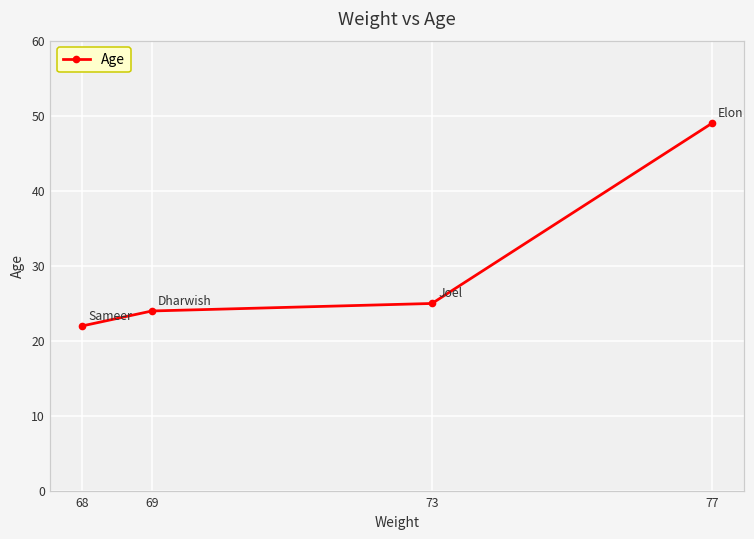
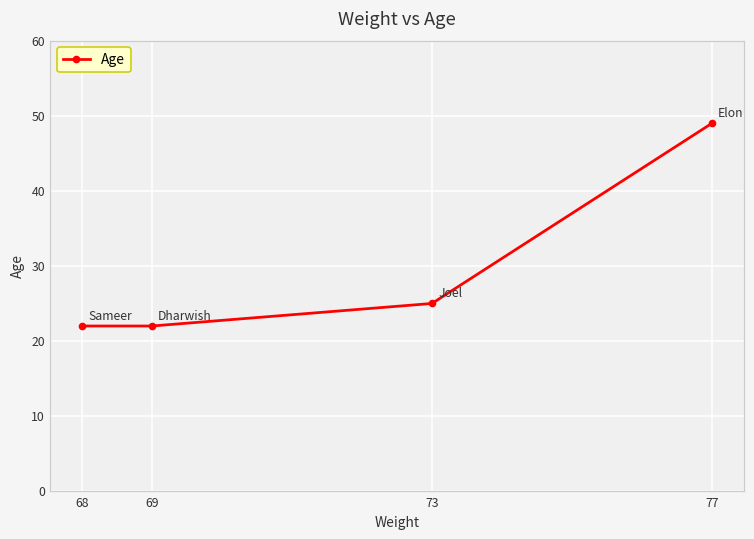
  {
    "68": 22,
-   "69": 24,
+   "69": 22,
    "73": 25,
    "77": 49
  }
